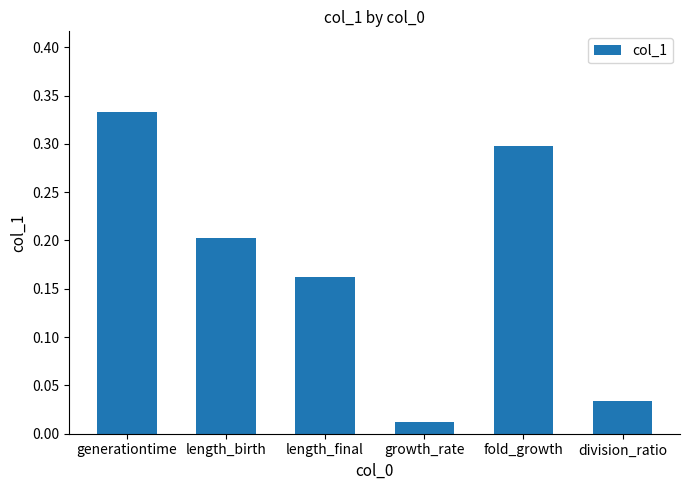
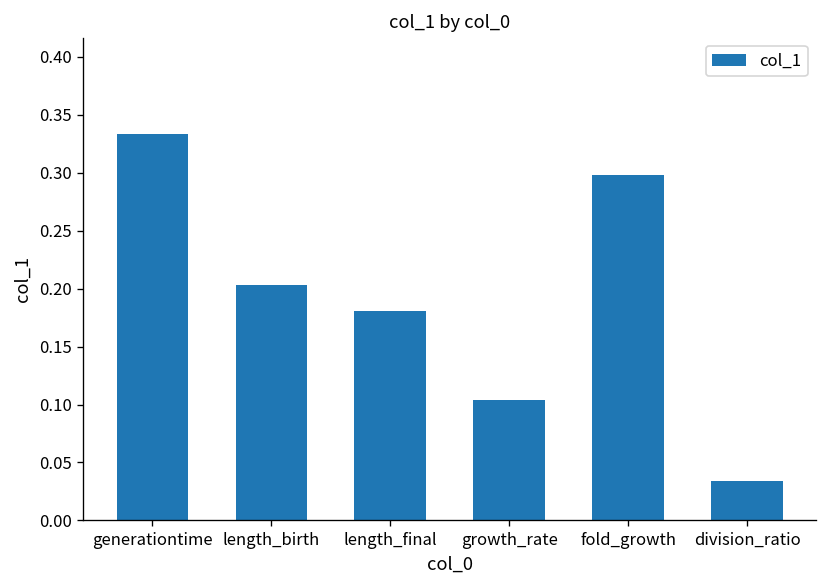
  {
    "generationtime": 0.33,
    "length_birth": 0.20,
-   "length_final": 0.16,
-   "growth_rate": 0.01,
+   "length_final": 0.18,
+   "growth_rate": 0.10,
    "fold_growth": 0.30,
    "division_ratio": 0.03
  }
